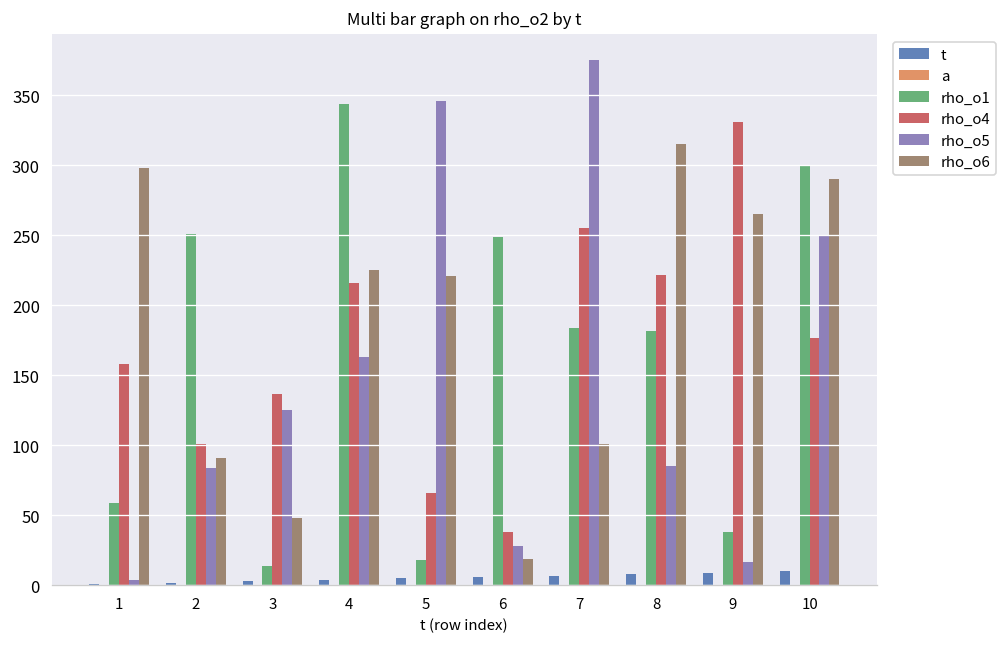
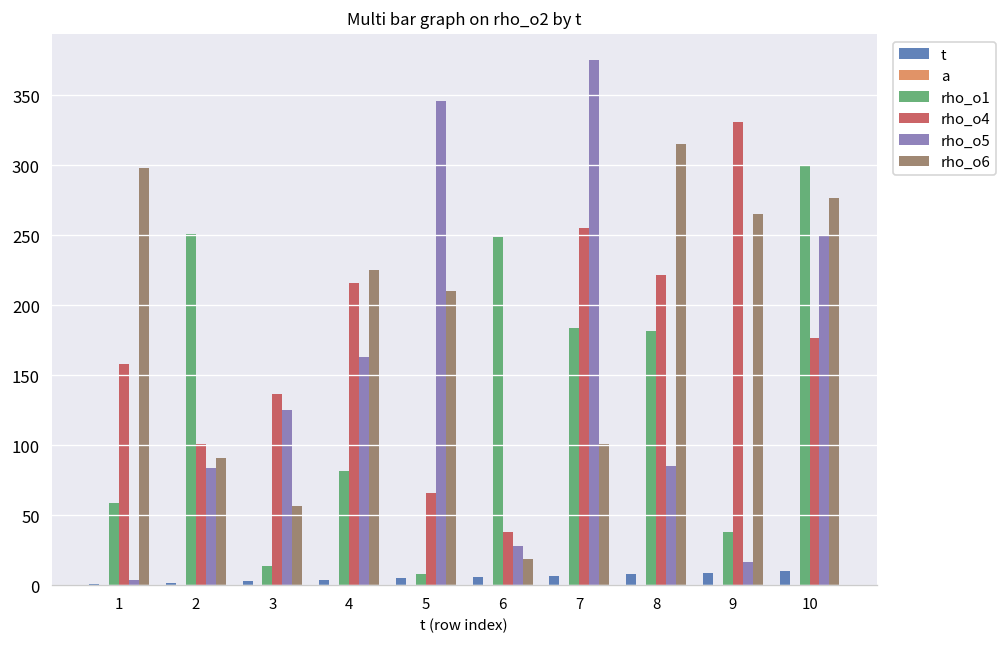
  {
    "rho_o1": {
      "1": 59,
      "2": 251,
      "3": 14,
-     "4": 344,
-     "5": 18,
+     "4": 82,
+     "5": 8,
      "6": 249,
      "7": 184,
      "8": 182,
      "9": 38,
      "10": 300
    },
    "rho_o6": {
      "1": 298,
      "2": 91,
-     "3": 48,
+     "3": 57,
      "4": 225,
-     "5": 221,
+     "5": 210,
      "6": 19,
      "7": 101,
      "8": 315,
      "9": 265,
-     "10": 290
+     "10": 277
    }
  }
